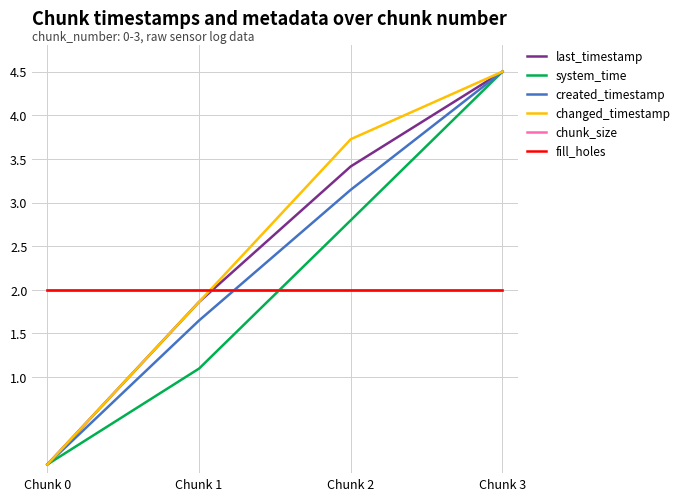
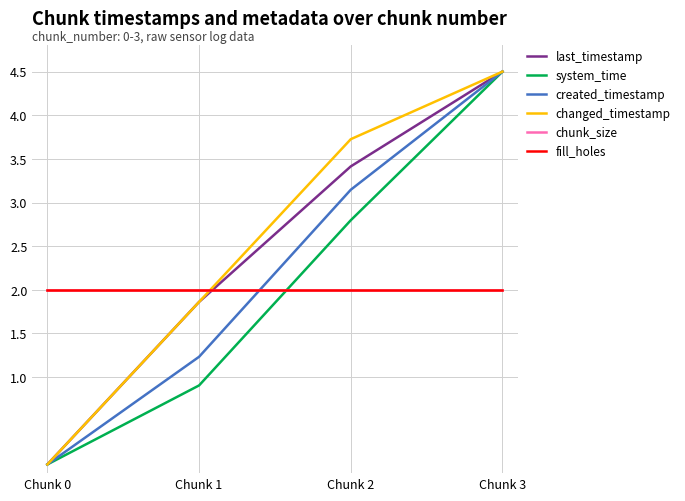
  {
    "last_timestamp": {
      "Chunk 2": 3.4
    },
    "system_time": {
-     "Chunk 1": 1.1,
+     "Chunk 1": 0.9,
      "Chunk 2": 2.8
    },
    "created_timestamp": {
-     "Chunk 1": 1.6,
+     "Chunk 1": 1.2,
      "Chunk 2": 3.1
    },
    "changed_timestamp": {
      "Chunk 2": 3.7
    },
    "fill_holes": {
      "Chunk 0": 2.0,
      "Chunk 1": 2.0,
      "Chunk 2": 2.0,
      "Chunk 3": 2.0
    }
  }
